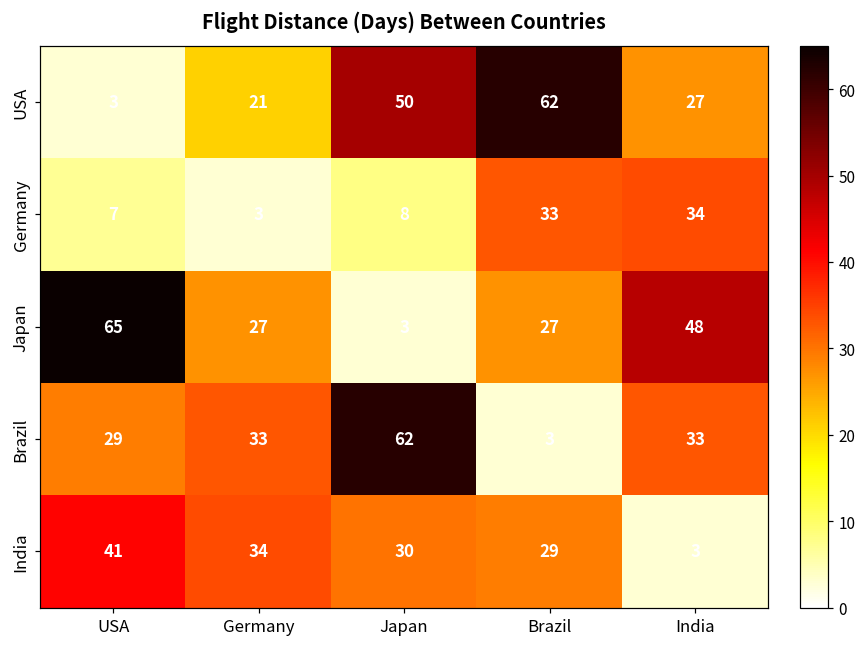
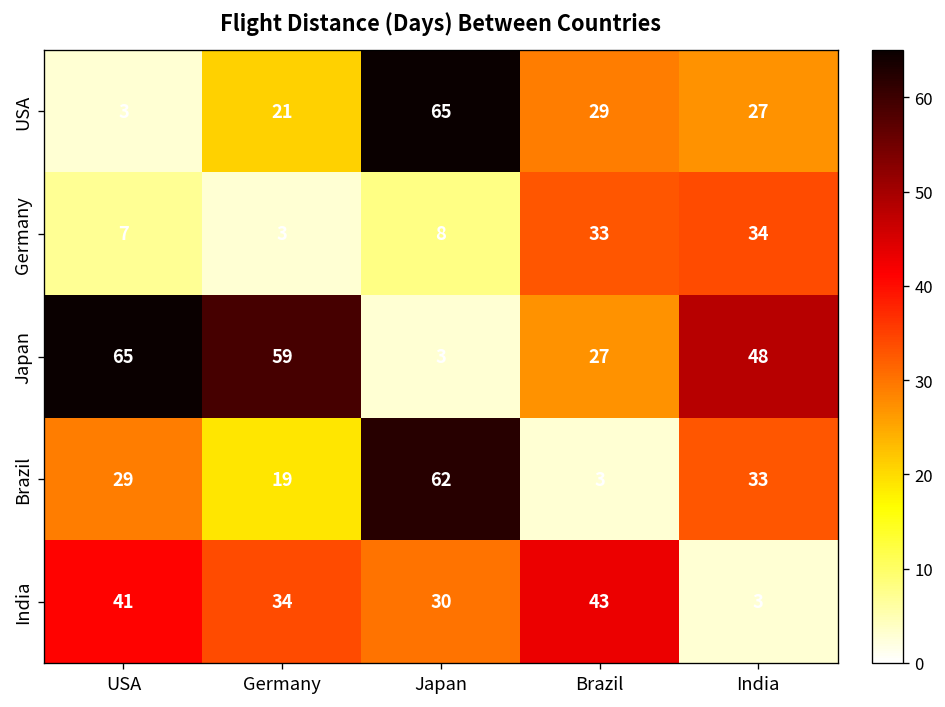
  {
    "USA": {
      "Germany": 21,
-     "Japan": 50,
-     "Brazil": 62,
+     "Japan": 65,
+     "Brazil": 29,
      "India": 27
    },
    "Germany": {
      "USA": 7,
      "Japan": 8,
      "Brazil": 33,
      "India": 34
    },
    "Japan": {
      "USA": 65,
-     "Germany": 27,
+     "Germany": 59,
      "Brazil": 27,
      "India": 48
    },
    "Brazil": {
      "USA": 29,
-     "Germany": 33,
+     "Germany": 19,
      "Japan": 62,
      "India": 33
    },
    "India": {
      "USA": 41,
      "Germany": 34,
      "Japan": 30,
-     "Brazil": 29
+     "Brazil": 43
    }
  }
